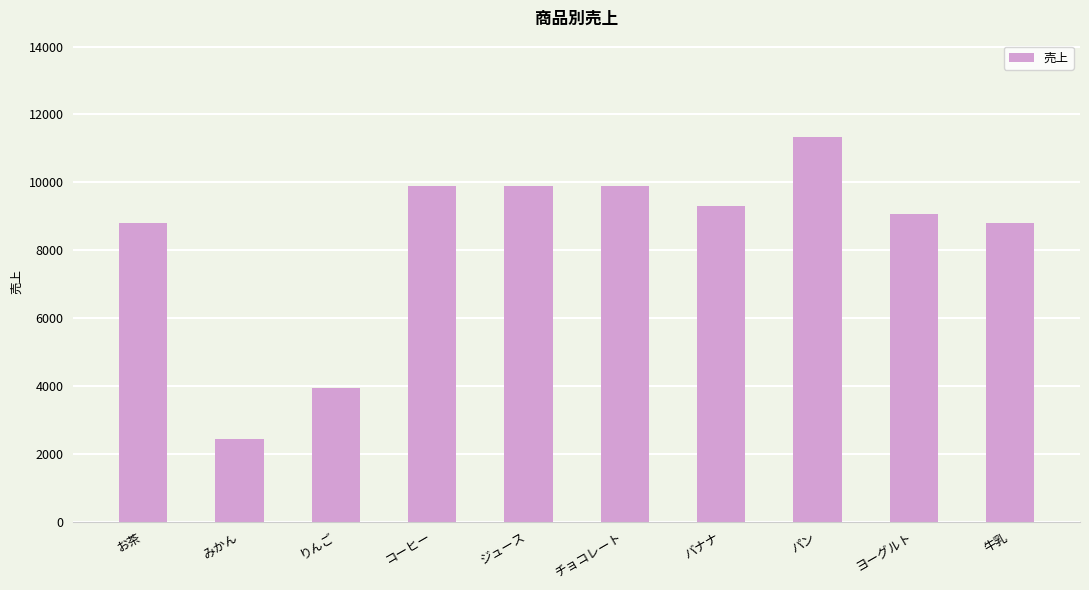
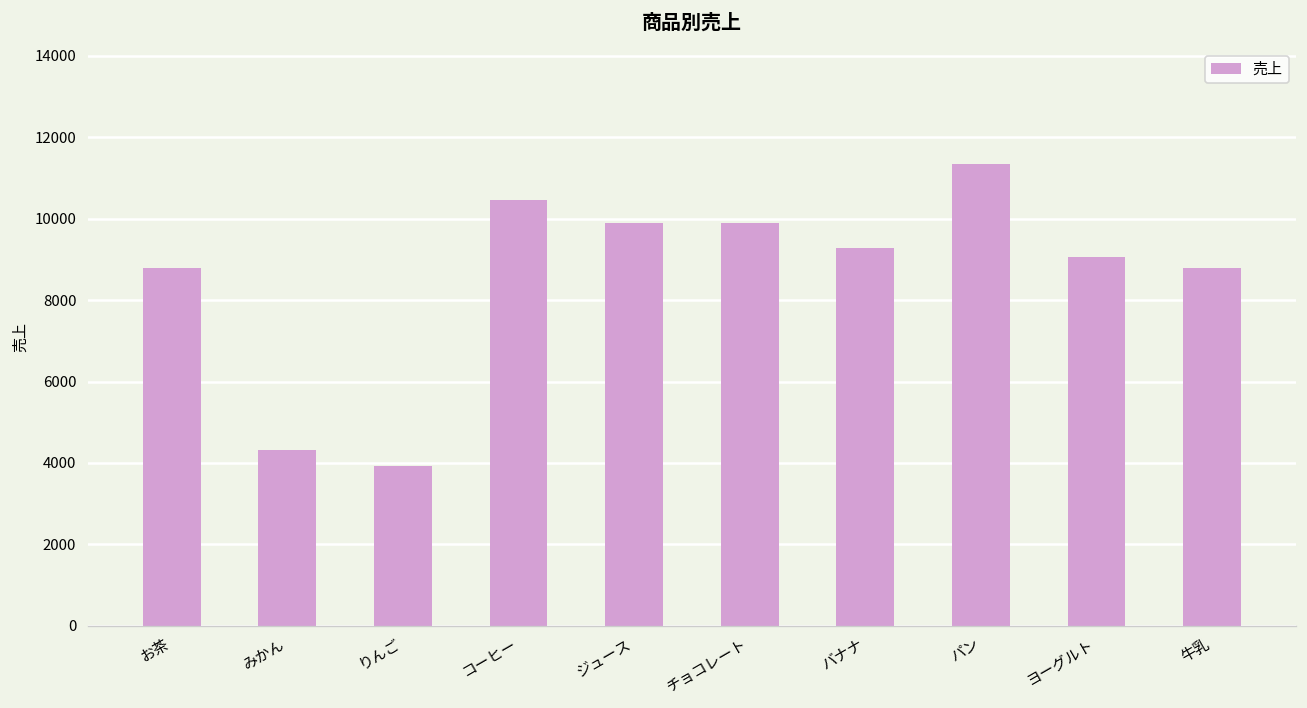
  {
    "お茶": 8800,
-   "みかん": 2400,
+   "みかん": 4300,
    "りんご": 3900,
-   "コーヒー": 9900,
+   "コーヒー": 10500,
    "ジュース": 9900,
    "チョコレート": 9900,
    "バナナ": 9300,
    "パン": 11300,
    "ヨーグルト": 9100,
    "牛乳": 8800
  }
